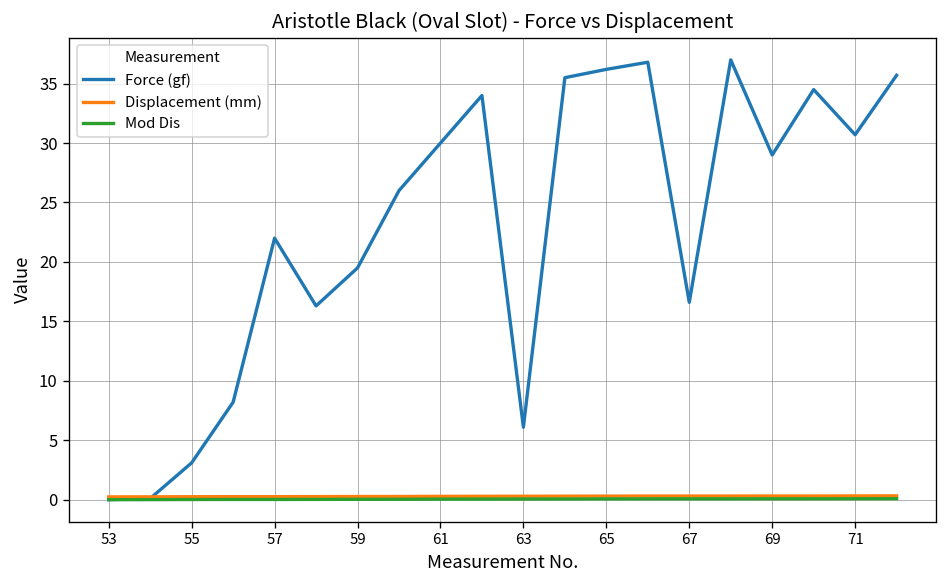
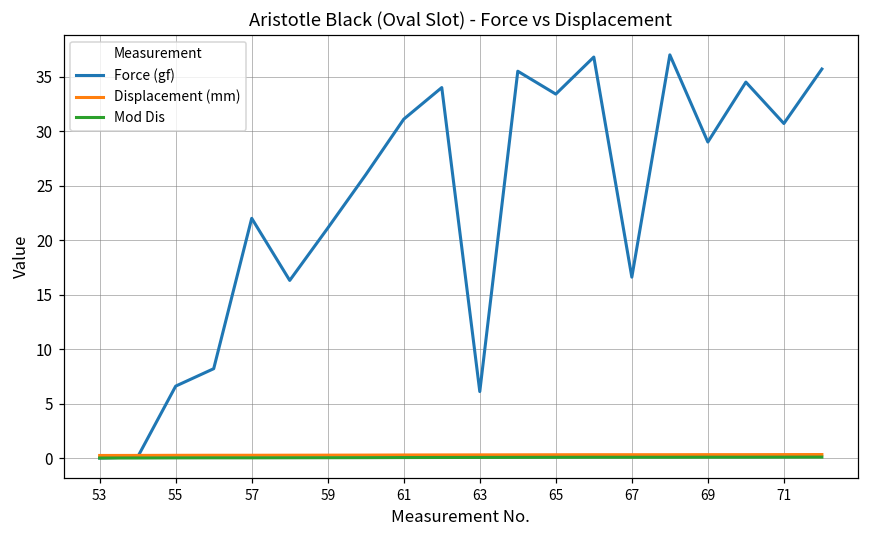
  {
    "Force (gf)": {
-     "55": 3,
+     "55": 7,
      "57": 22,
-     "59": 20,
-     "61": 30,
+     "59": 21,
+     "61": 31,
      "63": 6,
-     "65": 36,
+     "65": 33,
      "67": 17,
      "69": 29,
      "71": 31
    }
  }
